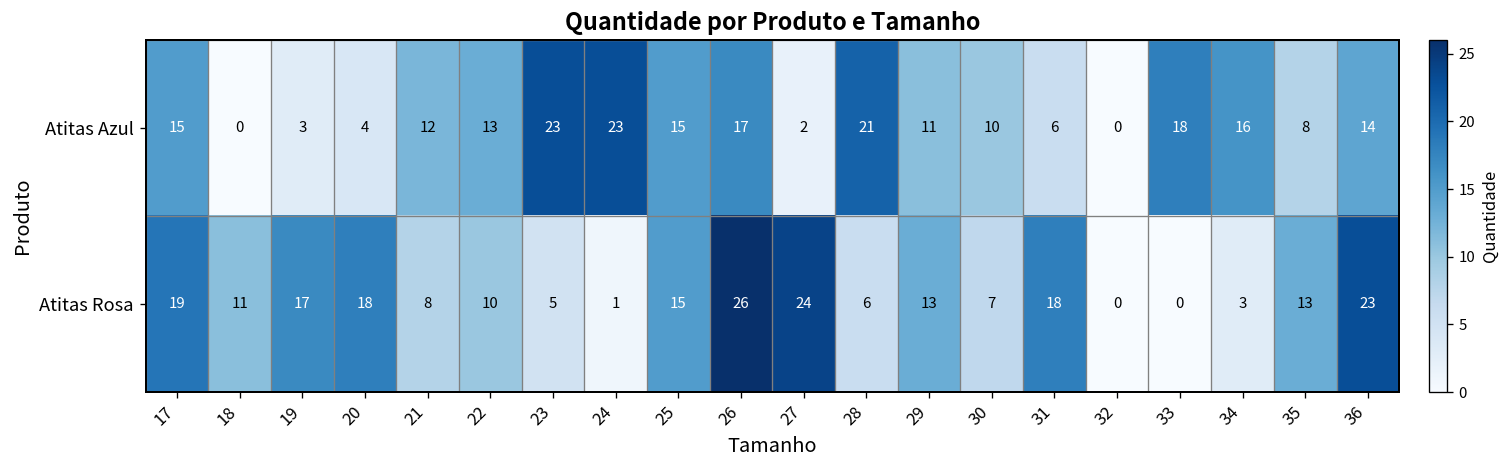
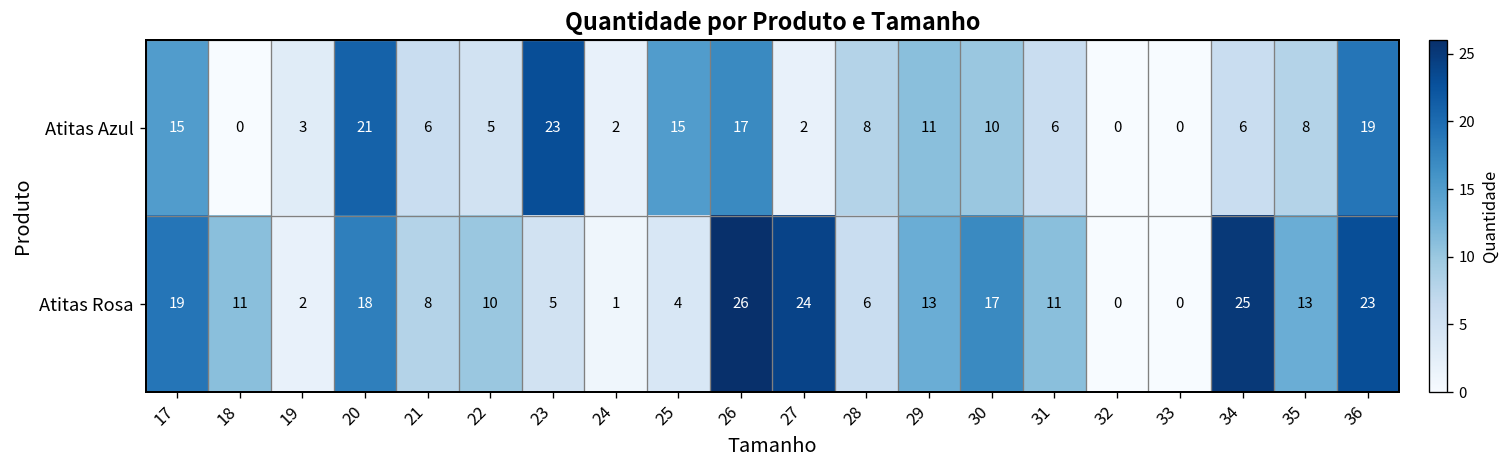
  {
    "Atitas Azul": {
      "17": 15,
      "18": 0,
      "19": 3,
-     "20": 4,
-     "21": 12,
-     "22": 13,
+     "20": 21,
+     "21": 6,
+     "22": 5,
      "23": 23,
-     "24": 23,
+     "24": 2,
      "25": 15,
      "26": 17,
      "27": 2,
-     "28": 21,
+     "28": 8,
      "29": 11,
      "30": 10,
      "31": 6,
      "32": 0,
-     "33": 18,
-     "34": 16,
+     "33": 0,
+     "34": 6,
      "35": 8,
-     "36": 14
+     "36": 19
    },
    "Atitas Rosa": {
      "17": 19,
      "18": 11,
-     "19": 17,
+     "19": 2,
      "20": 18,
      "21": 8,
      "22": 10,
      "23": 5,
      "24": 1,
-     "25": 15,
+     "25": 4,
      "26": 26,
      "27": 24,
      "28": 6,
      "29": 13,
-     "30": 7,
-     "31": 18,
+     "30": 17,
+     "31": 11,
      "32": 0,
      "33": 0,
-     "34": 3,
+     "34": 25,
      "35": 13,
      "36": 23
    }
  }
